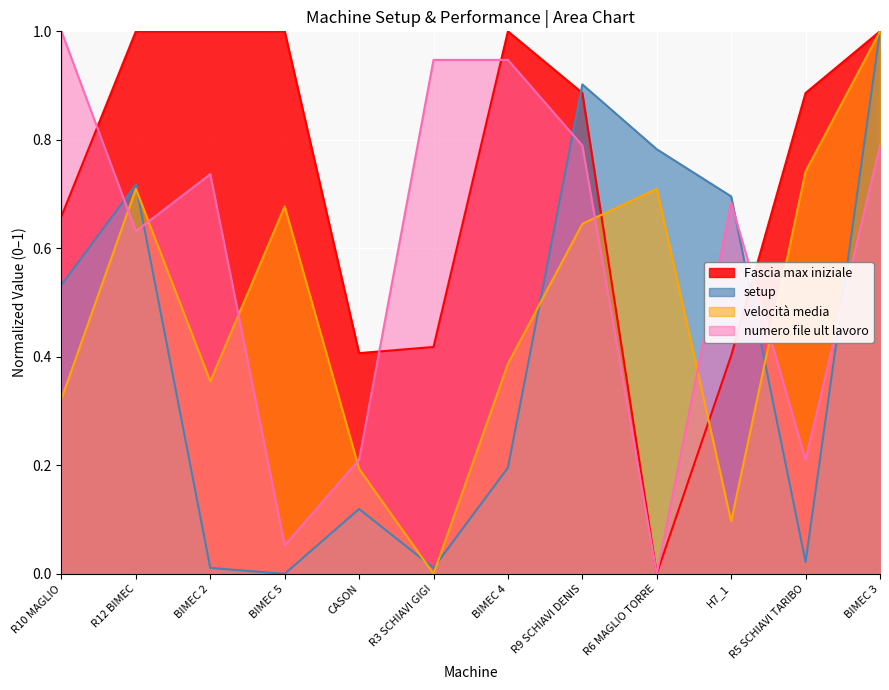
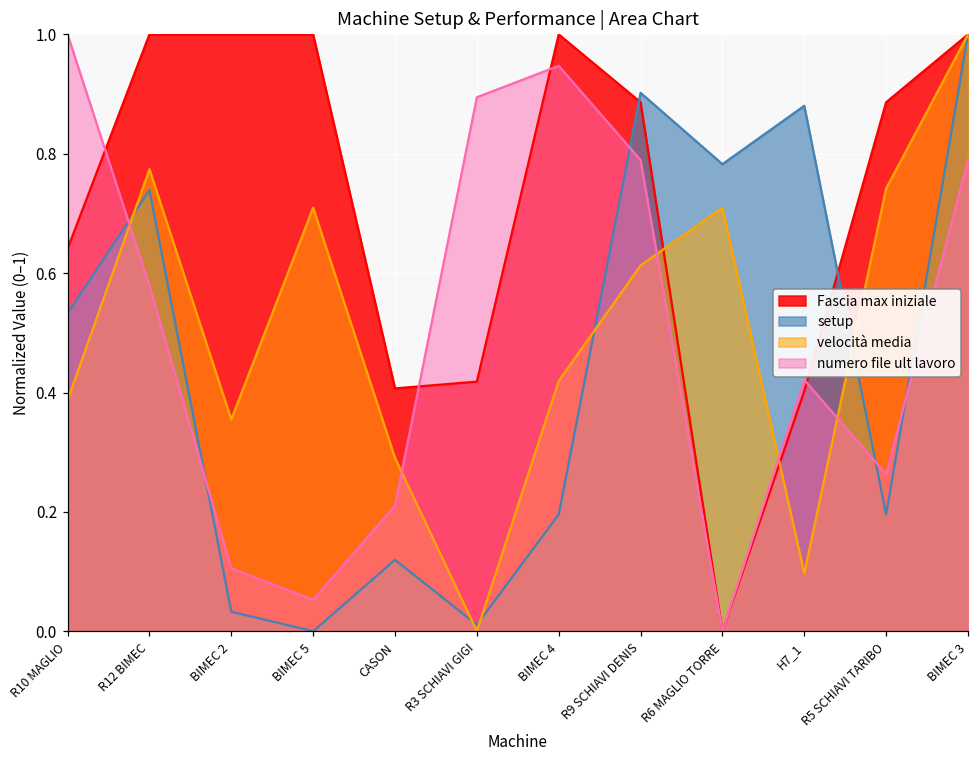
  {
    "Fascia max iniziale": {
-     "R10 MAGLIO": 0.66,
+     "R10 MAGLIO": 0.64,
      "R12 BIMEC": 1.00,
      "BIMEC 2": 1.00,
      "BIMEC 5": 1.00,
      "CASON": 0.41,
      "R3 SCHIAVI GIGI": 0.42,
      "BIMEC 4": 1.00,
      "R9 SCHIAVI DENIS": 0.89,
      "H7_1": 0.40,
      "R5 SCHIAVI TARIBO": 0.89
    },
    "setup": {
      "R10 MAGLIO": 0.53,
-     "R12 BIMEC": 0.72,
-     "BIMEC 2": 0.01,
+     "R12 BIMEC": 0.74,
+     "BIMEC 2": 0.03,
      "BIMEC 5": 0.00,
      "CASON": 0.12,
      "R3 SCHIAVI GIGI": 0.01,
      "BIMEC 4": 0.20,
      "R9 SCHIAVI DENIS": 0.90,
      "R6 MAGLIO TORRE": 0.78,
-     "H7_1": 0.70,
-     "R5 SCHIAVI TARIBO": 0.02
+     "H7_1": 0.88,
+     "R5 SCHIAVI TARIBO": 0.20
    },
    "velocità media": {
-     "R10 MAGLIO": 0.32,
-     "R12 BIMEC": 0.71,
+     "R10 MAGLIO": 0.39,
+     "R12 BIMEC": 0.77,
      "BIMEC 2": 0.35,
-     "BIMEC 5": 0.68,
-     "CASON": 0.19,
+     "BIMEC 5": 0.71,
+     "CASON": 0.29,
      "R3 SCHIAVI GIGI": 0.00,
-     "BIMEC 4": 0.39,
-     "R9 SCHIAVI DENIS": 0.65,
+     "BIMEC 4": 0.42,
+     "R9 SCHIAVI DENIS": 0.61,
      "R6 MAGLIO TORRE": 0.71,
      "H7_1": 0.10,
      "R5 SCHIAVI TARIBO": 0.74
    },
    "numero file ult lavoro": {
      "R10 MAGLIO": 1.00,
-     "R12 BIMEC": 0.63,
-     "BIMEC 2": 0.74,
+     "R12 BIMEC": 0.58,
+     "BIMEC 2": 0.11,
      "BIMEC 5": 0.05,
      "CASON": 0.21,
-     "R3 SCHIAVI GIGI": 0.95,
+     "R3 SCHIAVI GIGI": 0.89,
      "BIMEC 4": 0.95,
      "R9 SCHIAVI DENIS": 0.79,
-     "H7_1": 0.68,
-     "R5 SCHIAVI TARIBO": 0.21,
+     "H7_1": 0.42,
+     "R5 SCHIAVI TARIBO": 0.26,
      "BIMEC 3": 0.79
    }
  }
